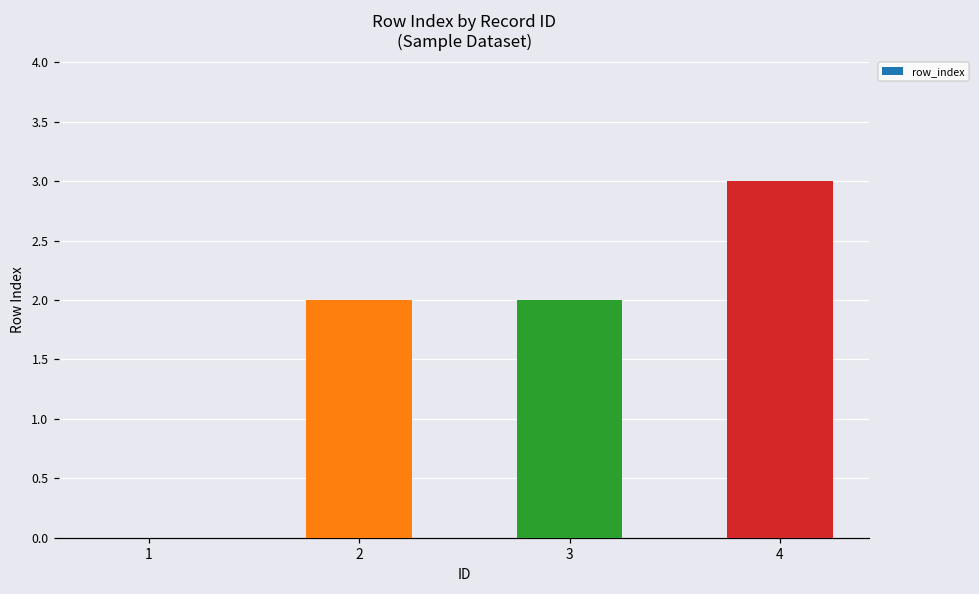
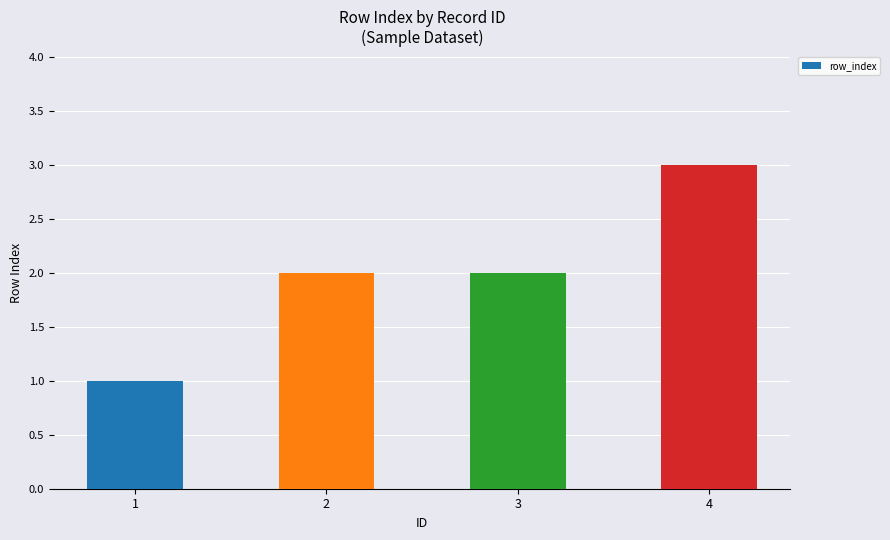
  {
-   "1": 0,
+   "1": 1,
    "2": 2,
    "3": 2,
    "4": 3
  }
